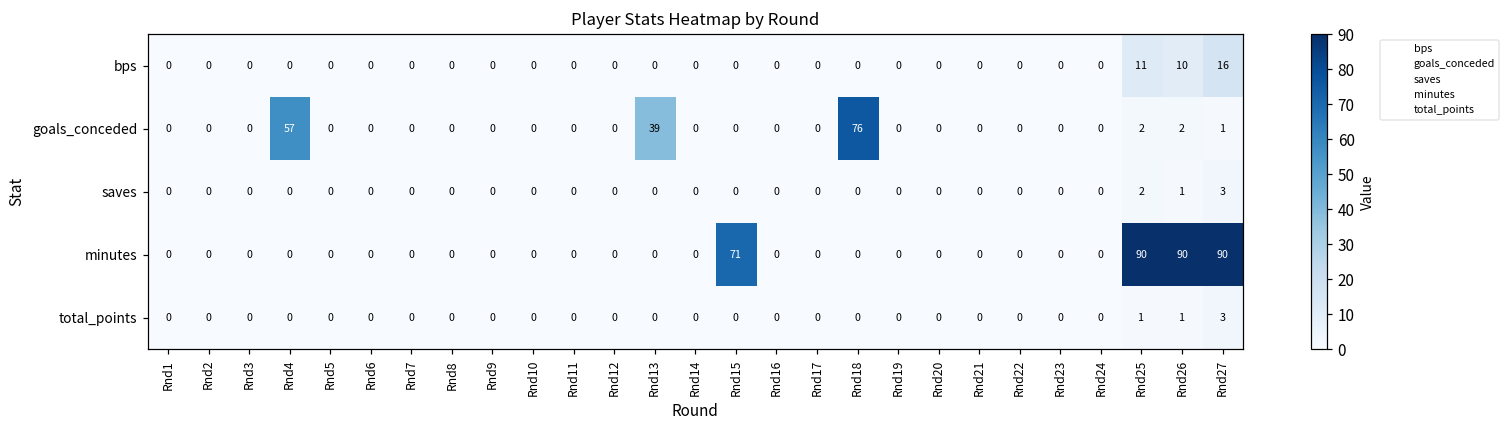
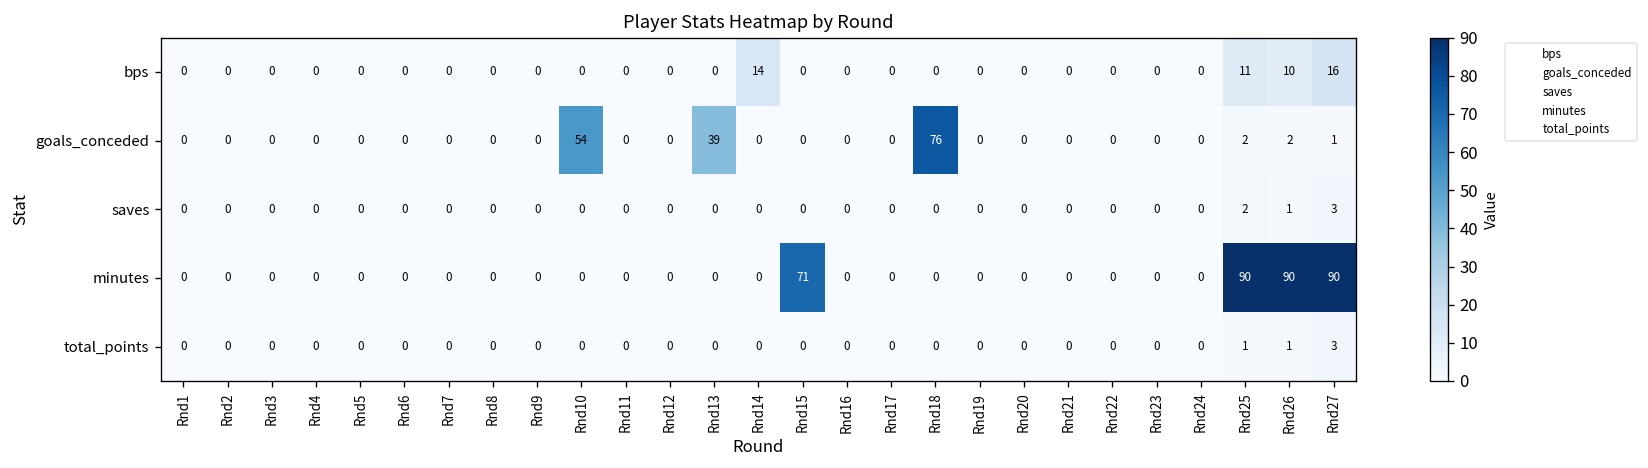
  {
    "bps": {
      "Rnd1": 0,
      "Rnd2": 0,
      "Rnd3": 0,
      "Rnd4": 0,
      "Rnd5": 0,
      "Rnd6": 0,
      "Rnd7": 0,
      "Rnd8": 0,
      "Rnd9": 0,
      "Rnd10": 0,
      "Rnd11": 0,
      "Rnd12": 0,
      "Rnd13": 0,
-     "Rnd14": 0,
+     "Rnd14": 14,
      "Rnd15": 0,
      "Rnd16": 0,
      "Rnd17": 0,
      "Rnd18": 0,
      "Rnd19": 0,
      "Rnd20": 0,
      "Rnd21": 0,
      "Rnd22": 0,
      "Rnd23": 0,
      "Rnd24": 0,
      "Rnd25": 11,
      "Rnd26": 10,
      "Rnd27": 16
    },
    "goals_conceded": {
      "Rnd1": 0,
      "Rnd2": 0,
      "Rnd3": 0,
-     "Rnd4": 57,
+     "Rnd4": 0,
      "Rnd5": 0,
      "Rnd6": 0,
      "Rnd7": 0,
      "Rnd8": 0,
      "Rnd9": 0,
-     "Rnd10": 0,
+     "Rnd10": 54,
      "Rnd11": 0,
      "Rnd12": 0,
      "Rnd13": 39,
      "Rnd14": 0,
      "Rnd15": 0,
      "Rnd16": 0,
      "Rnd17": 0,
      "Rnd18": 76,
      "Rnd19": 0,
      "Rnd20": 0,
      "Rnd21": 0,
      "Rnd22": 0,
      "Rnd23": 0,
      "Rnd24": 0,
      "Rnd25": 2,
      "Rnd26": 2,
      "Rnd27": 1
    },
    "saves": {
      "Rnd1": 0,
      "Rnd2": 0,
      "Rnd3": 0,
      "Rnd4": 0,
      "Rnd5": 0,
      "Rnd6": 0,
      "Rnd7": 0,
      "Rnd8": 0,
      "Rnd9": 0,
      "Rnd10": 0,
      "Rnd11": 0,
      "Rnd12": 0,
      "Rnd13": 0,
      "Rnd14": 0,
      "Rnd15": 0,
      "Rnd16": 0,
      "Rnd17": 0,
      "Rnd18": 0,
      "Rnd19": 0,
      "Rnd20": 0,
      "Rnd21": 0,
      "Rnd22": 0,
      "Rnd23": 0,
      "Rnd24": 0,
      "Rnd25": 2,
      "Rnd26": 1,
      "Rnd27": 3
    },
    "minutes": {
      "Rnd1": 0,
      "Rnd2": 0,
      "Rnd3": 0,
      "Rnd4": 0,
      "Rnd5": 0,
      "Rnd6": 0,
      "Rnd7": 0,
      "Rnd8": 0,
      "Rnd9": 0,
      "Rnd10": 0,
      "Rnd11": 0,
      "Rnd12": 0,
      "Rnd13": 0,
      "Rnd14": 0,
      "Rnd15": 71,
      "Rnd16": 0,
      "Rnd17": 0,
      "Rnd18": 0,
      "Rnd19": 0,
      "Rnd20": 0,
      "Rnd21": 0,
      "Rnd22": 0,
      "Rnd23": 0,
      "Rnd24": 0,
      "Rnd25": 90,
      "Rnd26": 90,
      "Rnd27": 90
    },
    "total_points": {
      "Rnd1": 0,
      "Rnd2": 0,
      "Rnd3": 0,
      "Rnd4": 0,
      "Rnd5": 0,
      "Rnd6": 0,
      "Rnd7": 0,
      "Rnd8": 0,
      "Rnd9": 0,
      "Rnd10": 0,
      "Rnd11": 0,
      "Rnd12": 0,
      "Rnd13": 0,
      "Rnd14": 0,
      "Rnd15": 0,
      "Rnd16": 0,
      "Rnd17": 0,
      "Rnd18": 0,
      "Rnd19": 0,
      "Rnd20": 0,
      "Rnd21": 0,
      "Rnd22": 0,
      "Rnd23": 0,
      "Rnd24": 0,
      "Rnd25": 1,
      "Rnd26": 1,
      "Rnd27": 3
    }
  }
